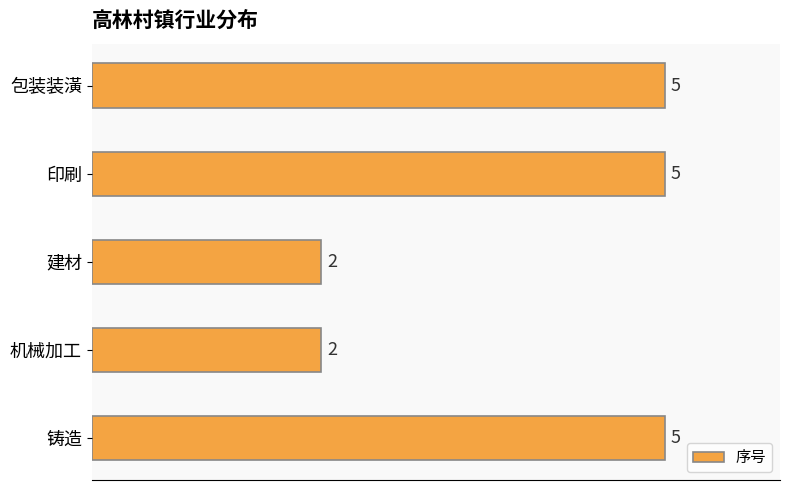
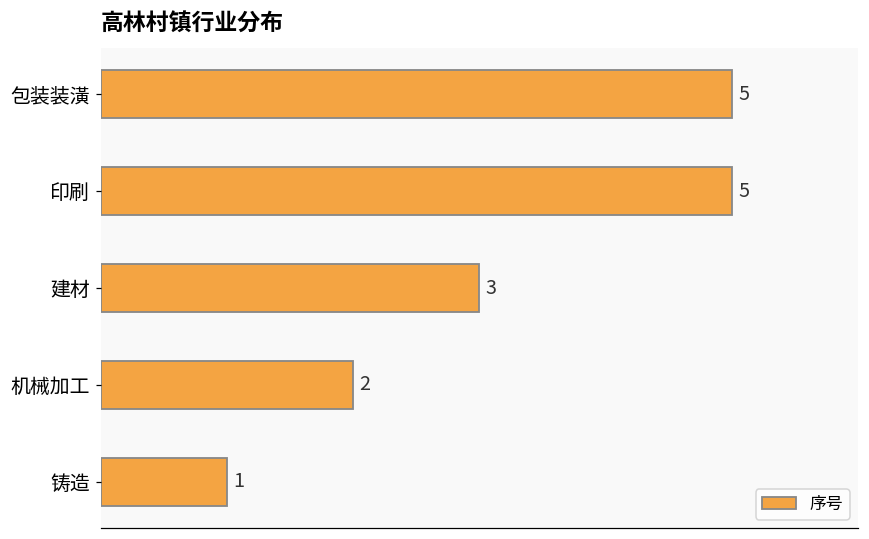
  {
    "包装装潢": 5,
    "印刷": 5,
-   "建材": 2,
+   "建材": 3,
    "机械加工": 2,
-   "铸造": 5
+   "铸造": 1
  }
